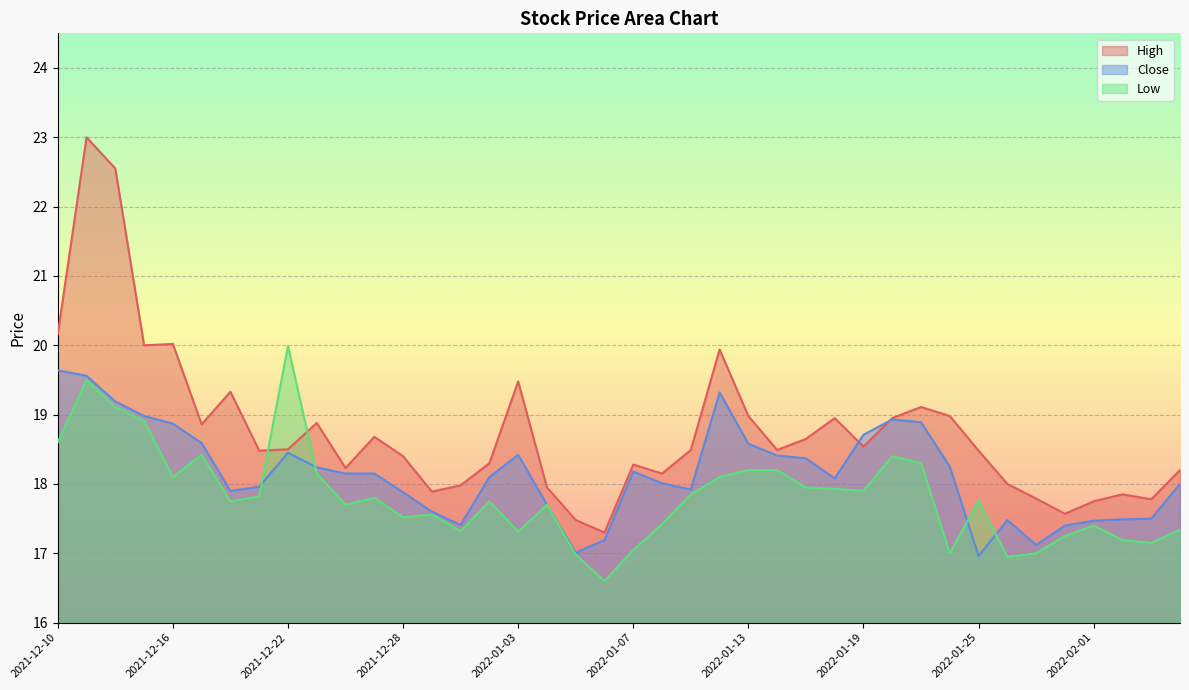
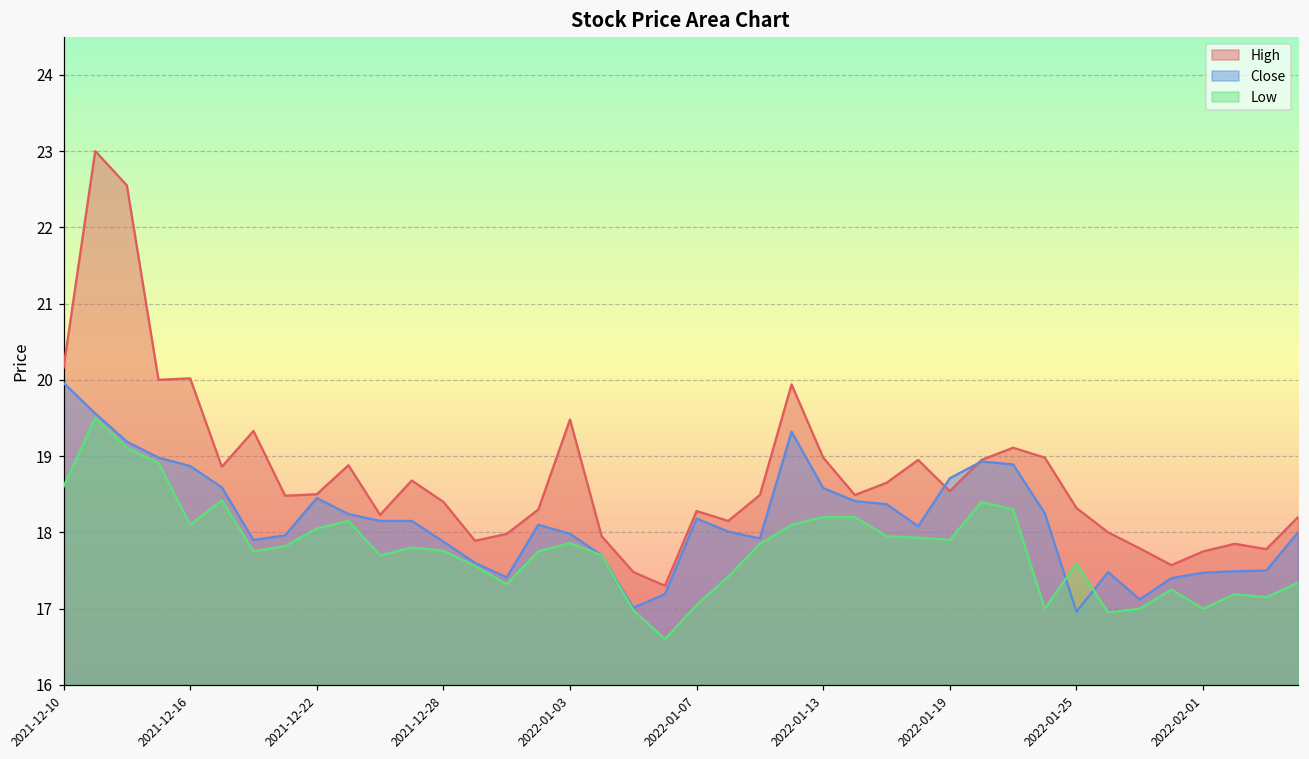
  {
    "High": {
      "2021-12-10": 20.2,
      "2021-12-16": 20.0,
      "2021-12-22": 18.5,
      "2021-12-28": 18.4,
      "2022-01-03": 19.5,
      "2022-01-07": 18.3,
      "2022-01-13": 19.0,
      "2022-01-19": 18.5,
-     "2022-01-25": 18.5,
+     "2022-01-25": 18.3,
      "2022-02-01": 17.8
    },
    "Close": {
-     "2021-12-10": 19.6,
+     "2021-12-10": 20.0,
      "2021-12-16": 18.9,
      "2021-12-22": 18.5,
      "2021-12-28": 17.9,
-     "2022-01-03": 18.4,
+     "2022-01-03": 18.0,
      "2022-01-07": 18.2,
      "2022-01-13": 18.6,
      "2022-01-19": 18.7,
      "2022-01-25": 17.0,
      "2022-02-01": 17.5
    },
    "Low": {
      "2021-12-10": 18.6,
      "2021-12-16": 18.1,
-     "2021-12-22": 20.0,
-     "2021-12-28": 17.5,
-     "2022-01-03": 17.3,
+     "2021-12-22": 18.1,
+     "2021-12-28": 17.8,
+     "2022-01-03": 17.9,
      "2022-01-07": 17.1,
      "2022-01-13": 18.2,
      "2022-01-19": 17.9,
-     "2022-01-25": 17.8,
-     "2022-02-01": 17.4
+     "2022-01-25": 17.6,
+     "2022-02-01": 17.0
    }
  }
